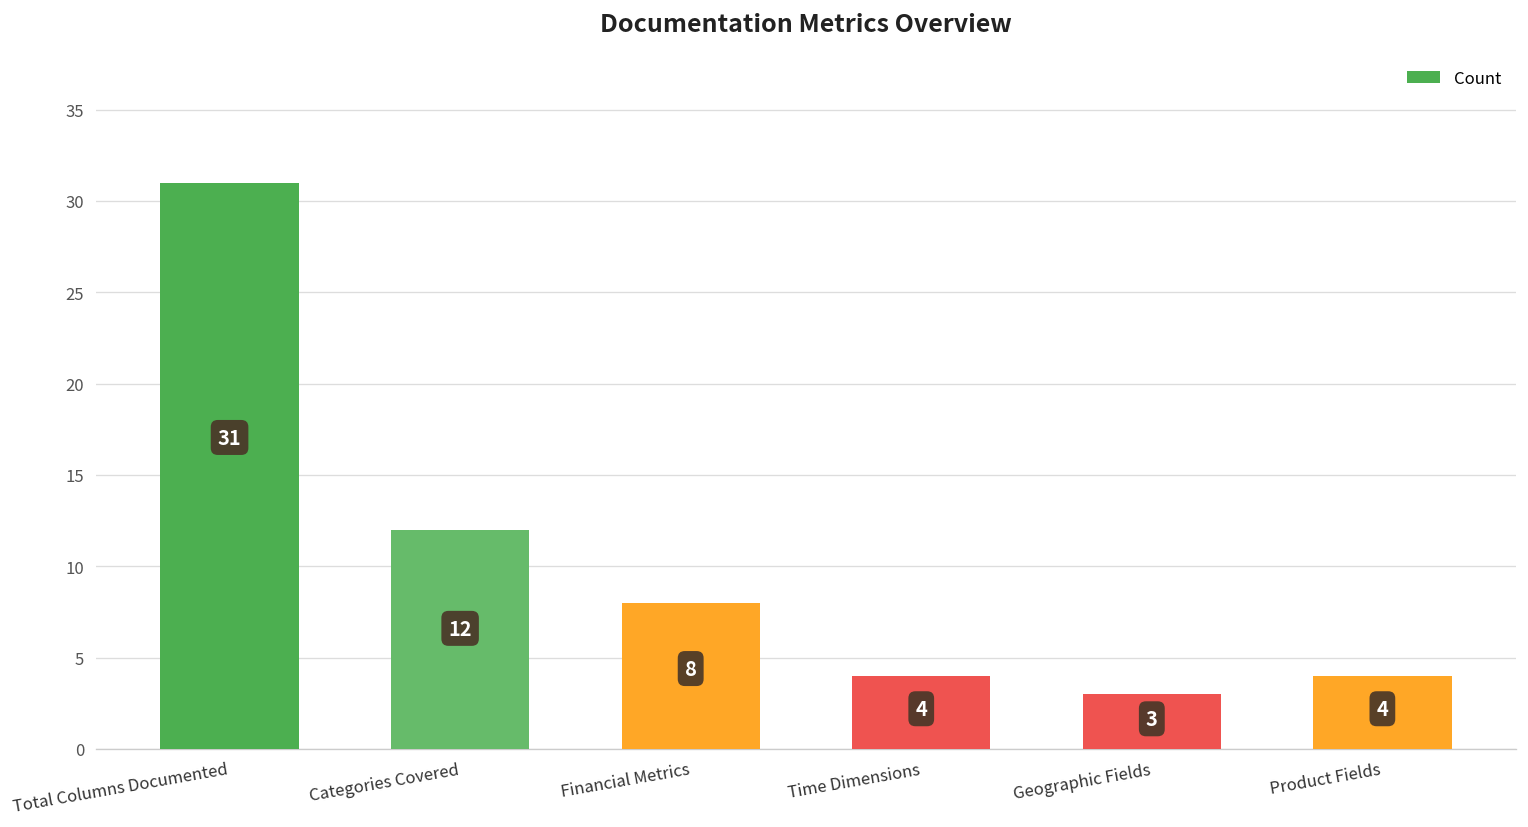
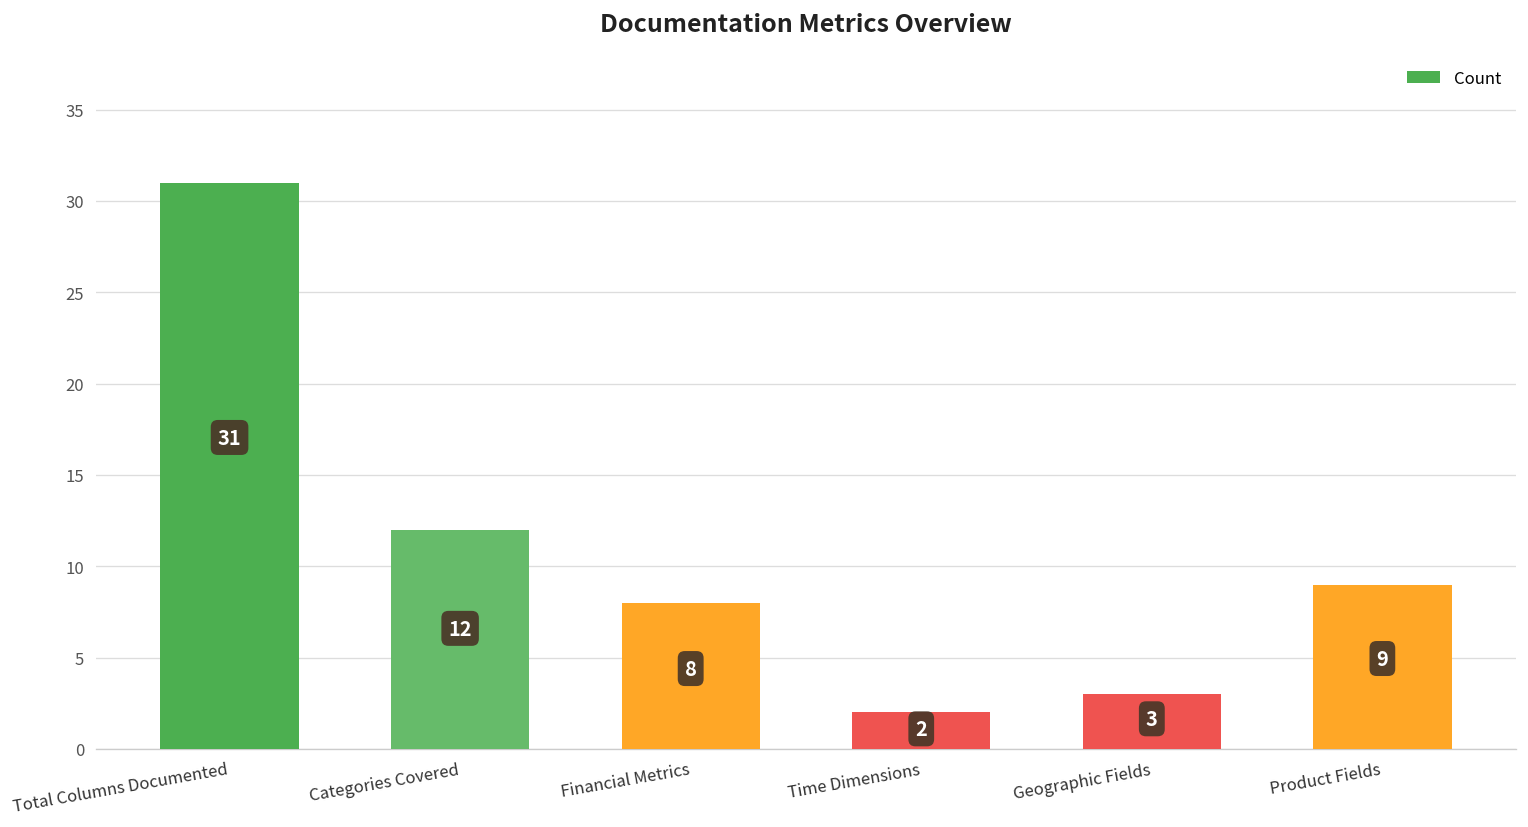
  {
-   "Time Dimensions": 4,
-   "Product Fields": 4
+   "Time Dimensions": 2,
+   "Product Fields": 9
  }
